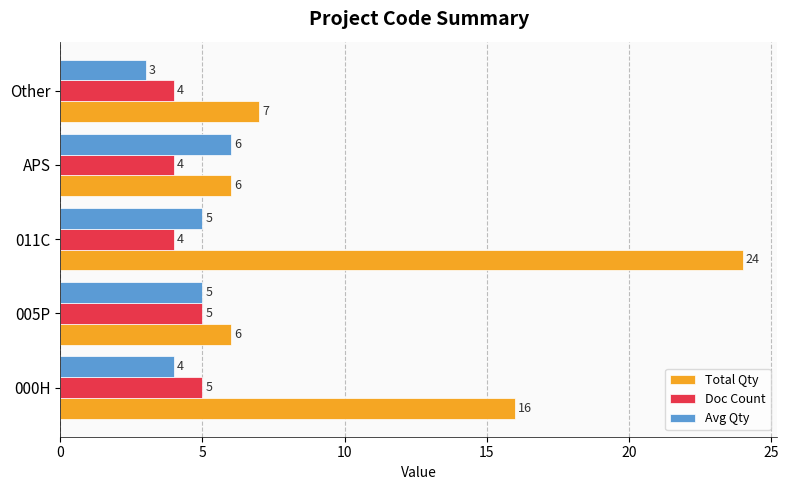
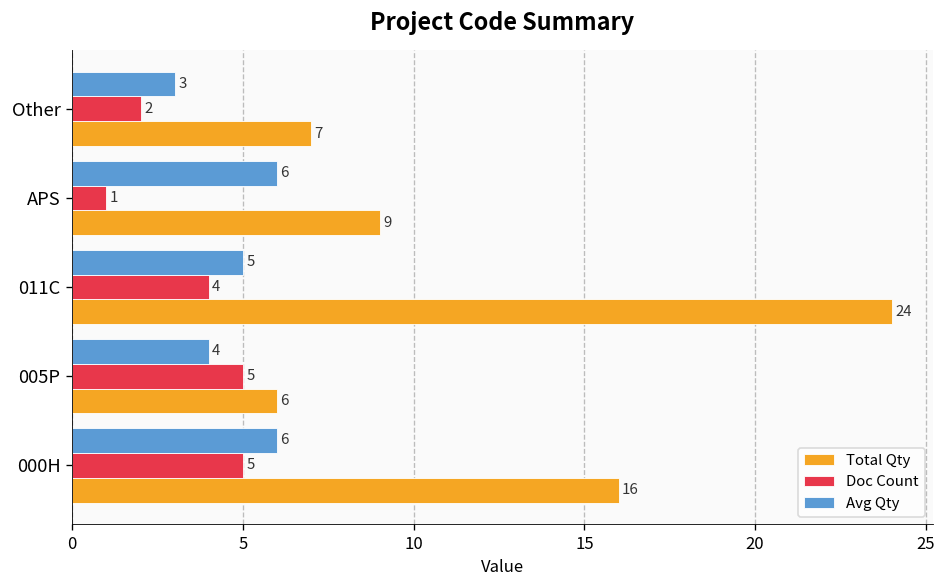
  {
    "Total Qty": {
      "Other": 7,
-     "APS": 6,
+     "APS": 9,
      "011C": 24,
      "005P": 6,
      "000H": 16
    },
    "Doc Count": {
-     "Other": 4,
-     "APS": 4,
+     "Other": 2,
+     "APS": 1,
      "011C": 4,
      "005P": 5,
      "000H": 5
    },
    "Avg Qty": {
      "Other": 3,
      "APS": 6,
      "011C": 5,
-     "005P": 5,
-     "000H": 4
+     "005P": 4,
+     "000H": 6
    }
  }
